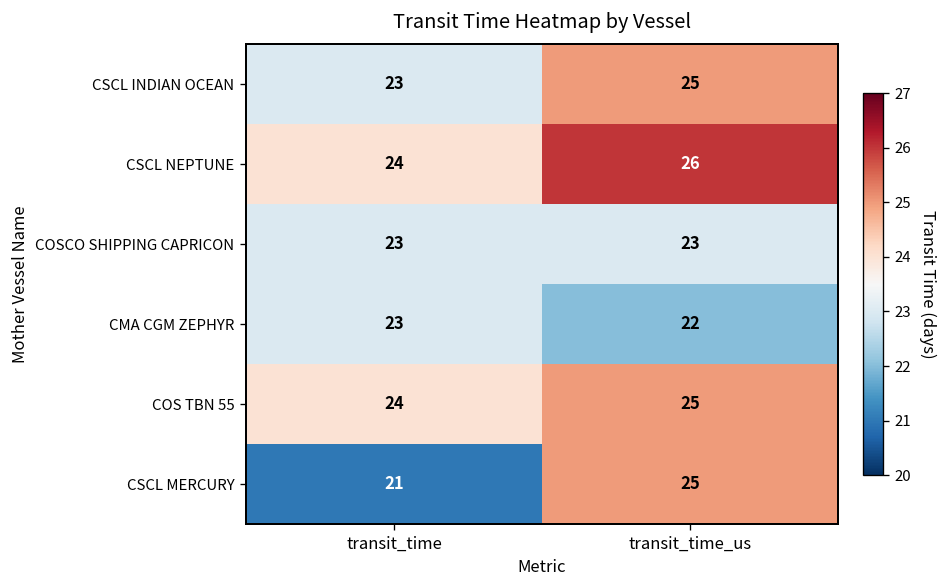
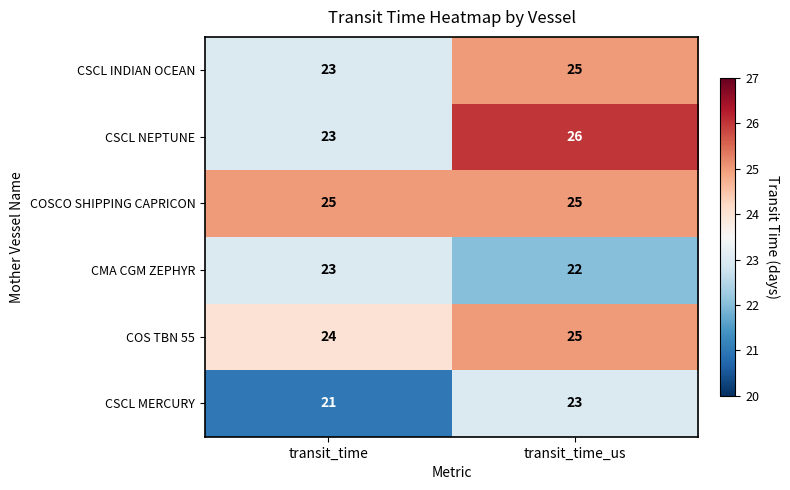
  {
    "CSCL INDIAN OCEAN": {
      "transit_time": 23,
      "transit_time_us": 25
    },
    "CSCL NEPTUNE": {
-     "transit_time": 24,
+     "transit_time": 23,
      "transit_time_us": 26
    },
    "COSCO SHIPPING CAPRICON": {
-     "transit_time": 23,
-     "transit_time_us": 23
+     "transit_time": 25,
+     "transit_time_us": 25
    },
    "CMA CGM ZEPHYR": {
      "transit_time": 23,
      "transit_time_us": 22
    },
    "COS TBN 55": {
      "transit_time": 24,
      "transit_time_us": 25
    },
    "CSCL MERCURY": {
      "transit_time": 21,
-     "transit_time_us": 25
+     "transit_time_us": 23
    }
  }
